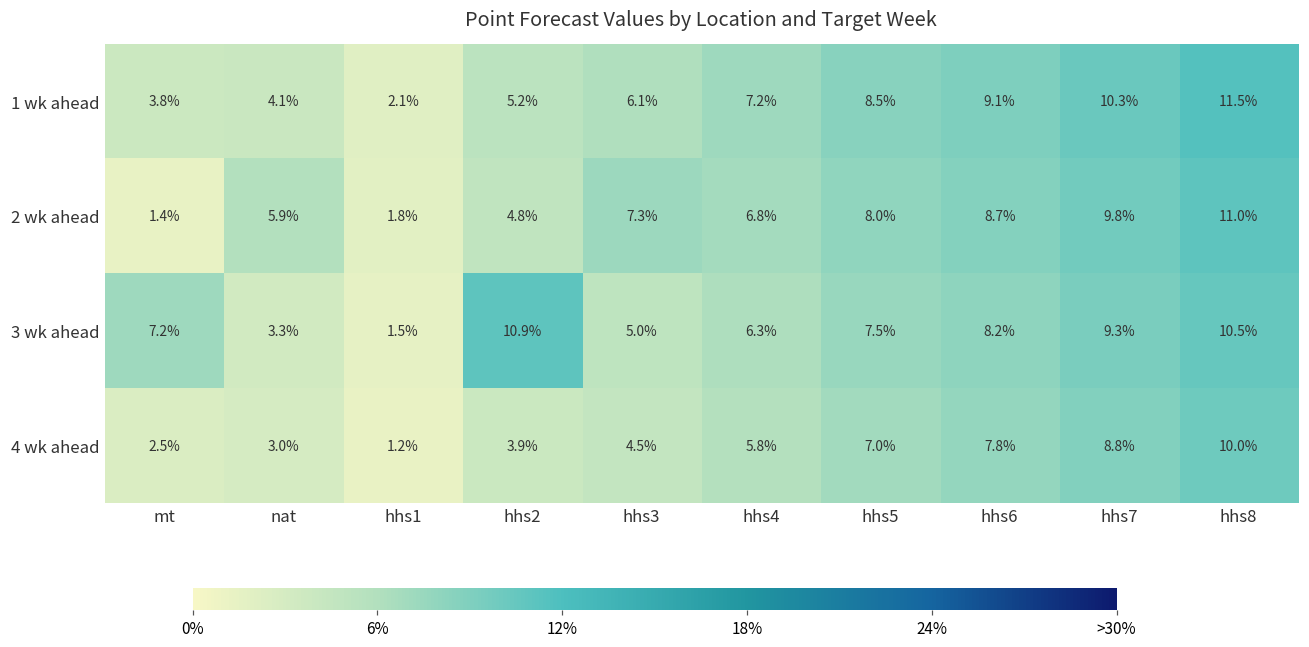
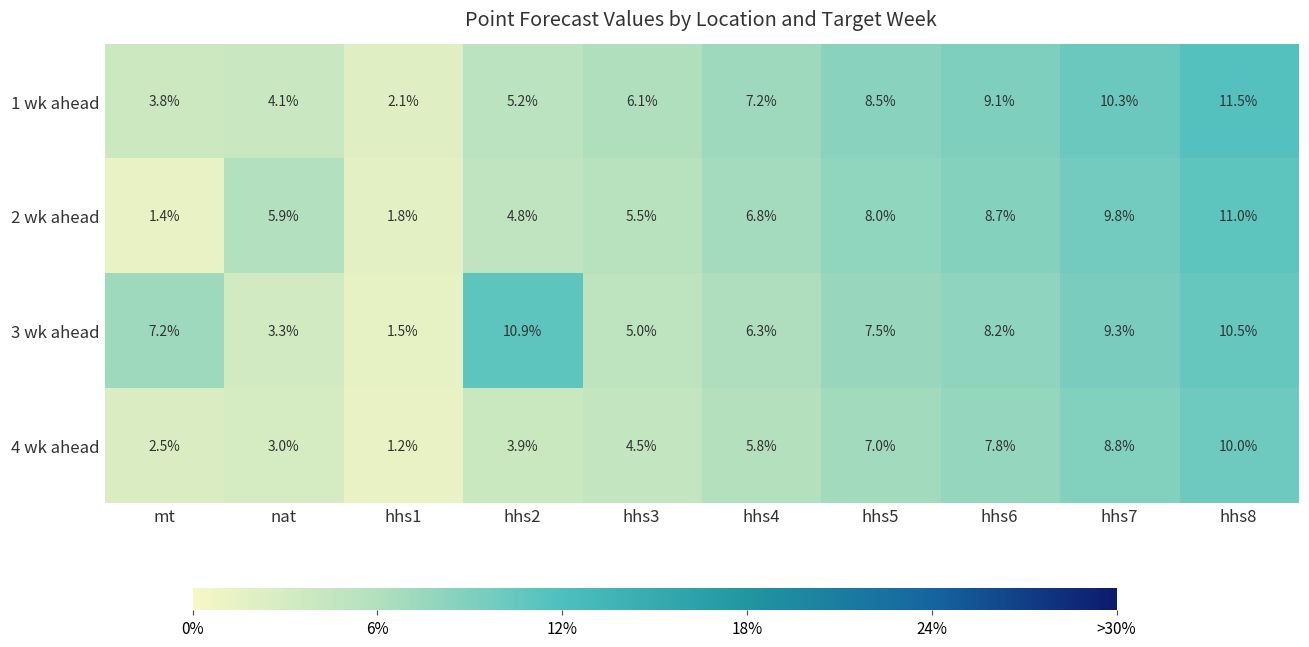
  {
    "1 wk ahead": {
      "mt": "3.8%",
      "nat": "4.1%",
      "hhs1": "2.1%",
      "hhs2": "5.2%",
      "hhs3": "6.1%",
      "hhs4": "7.2%",
      "hhs5": "8.5%",
      "hhs6": "9.1%",
      "hhs7": "10.3%",
      "hhs8": "11.5%"
    },
    "2 wk ahead": {
      "mt": "1.4%",
      "nat": "5.9%",
      "hhs1": "1.8%",
      "hhs2": "4.8%",
-     "hhs3": "7.3%",
+     "hhs3": "5.5%",
      "hhs4": "6.8%",
      "hhs5": "8.0%",
      "hhs6": "8.7%",
      "hhs7": "9.8%",
      "hhs8": "11.0%"
    },
    "3 wk ahead": {
      "mt": "7.2%",
      "nat": "3.3%",
      "hhs1": "1.5%",
      "hhs2": "10.9%",
      "hhs3": "5.0%",
      "hhs4": "6.3%",
      "hhs5": "7.5%",
      "hhs6": "8.2%",
      "hhs7": "9.3%",
      "hhs8": "10.5%"
    },
    "4 wk ahead": {
      "mt": "2.5%",
      "nat": "3.0%",
      "hhs1": "1.2%",
      "hhs2": "3.9%",
      "hhs3": "4.5%",
      "hhs4": "5.8%",
      "hhs5": "7.0%",
      "hhs6": "7.8%",
      "hhs7": "8.8%",
      "hhs8": "10.0%"
    }
  }
